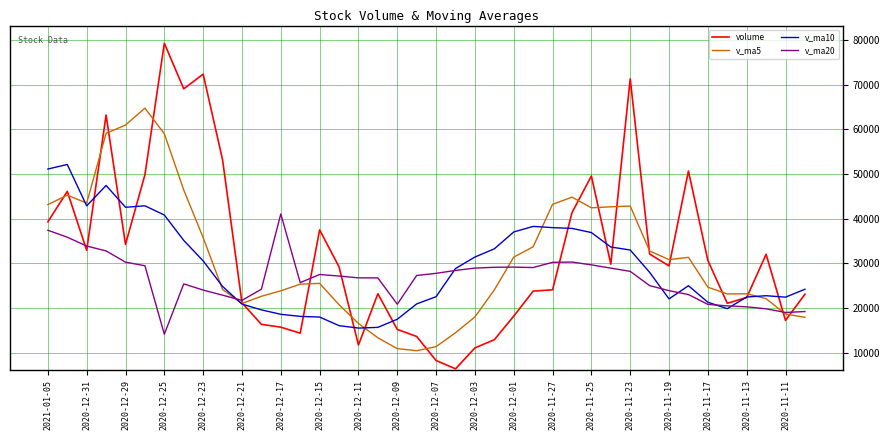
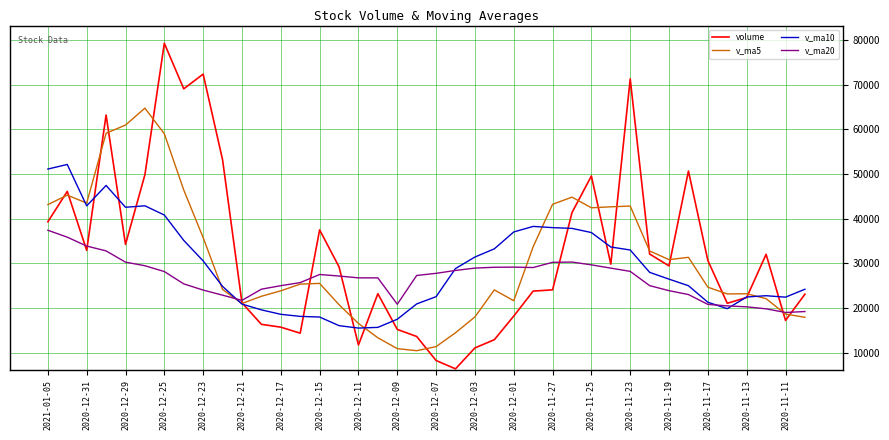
  {
    "volume": {
      "2021-01-05": 39000,
      "2020-12-31": 33000,
      "2020-12-29": 34000,
      "2020-12-25": 79000,
      "2020-12-23": 72000,
      "2020-12-17": 16000,
      "2020-12-15": 38000,
      "2020-12-11": 12000,
      "2020-12-09": 15000,
      "2020-12-07": 8000,
      "2020-12-03": 11000,
      "2020-12-01": 18000,
      "2020-11-27": 24000,
      "2020-11-25": 50000,
      "2020-11-23": 71000,
      "2020-11-19": 29000,
      "2020-11-17": 31000,
      "2020-11-11": 17000
    },
    "v_ma5": {
      "2021-01-05": 43000,
      "2020-12-31": 44000,
      "2020-12-29": 61000,
      "2020-12-25": 59000,
      "2020-12-23": 36000,
      "2020-12-17": 24000,
      "2020-12-15": 26000,
      "2020-12-11": 17000,
      "2020-12-09": 11000,
      "2020-12-07": 11000,
      "2020-12-03": 18000,
-     "2020-12-01": 31000,
+     "2020-12-01": 22000,
      "2020-11-27": 43000,
      "2020-11-25": 42000,
      "2020-11-23": 43000,
      "2020-11-19": 31000,
      "2020-11-17": 25000,
      "2020-11-13": 23000
    },
    "v_ma10": {
      "2021-01-05": 51000,
      "2020-12-31": 43000,
      "2020-12-29": 43000,
      "2020-12-25": 41000,
      "2020-12-23": 31000,
      "2020-12-17": 19000,
      "2020-12-15": 18000,
      "2020-12-11": 16000,
      "2020-12-09": 17000,
      "2020-12-07": 23000,
      "2020-12-03": 31000,
      "2020-12-01": 37000,
      "2020-11-27": 38000,
      "2020-11-25": 37000,
      "2020-11-23": 33000,
-     "2020-11-19": 22000,
+     "2020-11-19": 26000,
      "2020-11-11": 22000
    },
    "v_ma20": {
      "2021-01-05": 37000,
      "2020-12-31": 34000,
      "2020-12-29": 30000,
-     "2020-12-25": 14000,
+     "2020-12-25": 28000,
      "2020-12-23": 24000,
-     "2020-12-17": 41000,
+     "2020-12-17": 25000,
      "2020-12-15": 28000,
      "2020-12-11": 27000,
      "2020-12-09": 21000,
      "2020-12-07": 28000,
      "2020-12-03": 29000,
      "2020-12-01": 29000,
      "2020-11-27": 30000,
      "2020-11-25": 30000,
      "2020-11-23": 28000,
      "2020-11-19": 24000,
      "2020-11-13": 20000
    }
  }
